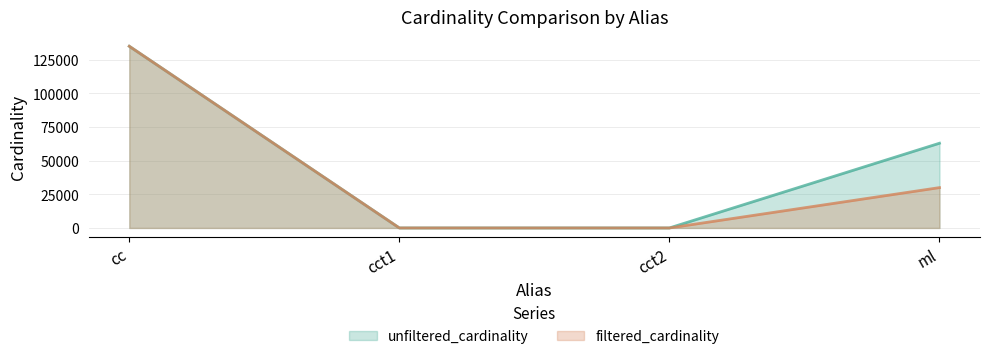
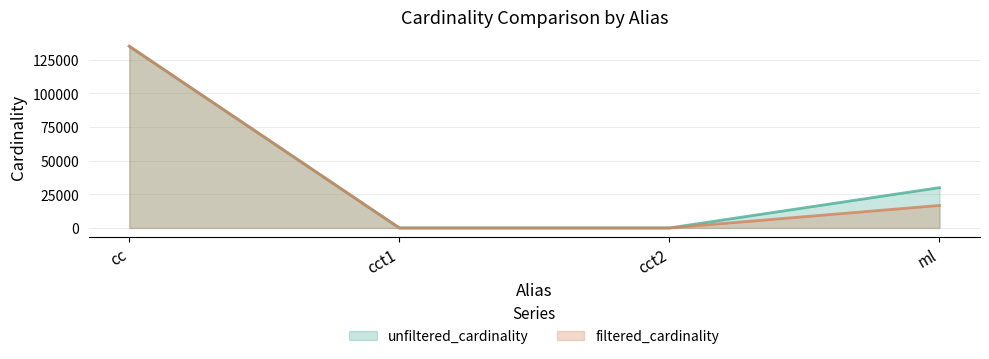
  {
    "unfiltered_cardinality": {
-     "ml": 63000
+     "ml": 30000
    },
    "filtered_cardinality": {
-     "ml": 30000
+     "ml": 17000
    }
  }
